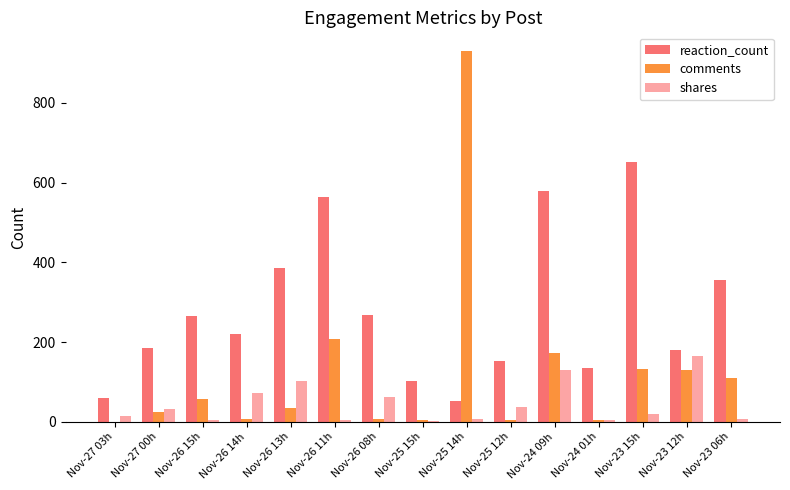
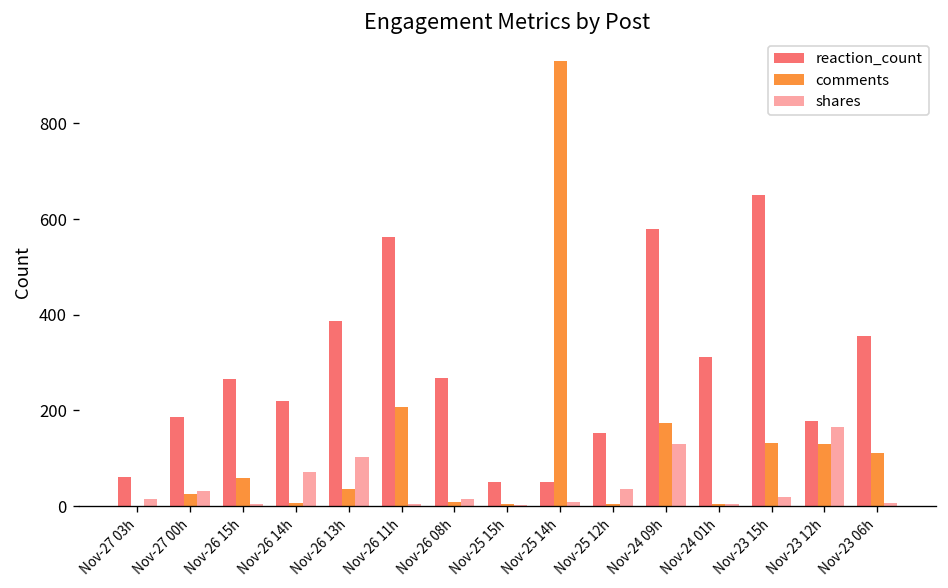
  {
    "reaction_count": {
      "Nov-27 03h": 60,
      "Nov-27 00h": 190,
      "Nov-26 15h": 270,
      "Nov-26 14h": 220,
      "Nov-26 13h": 390,
      "Nov-26 11h": 560,
      "Nov-26 08h": 270,
-     "Nov-25 15h": 100,
+     "Nov-25 15h": 50,
      "Nov-25 14h": 50,
      "Nov-25 12h": 150,
      "Nov-24 09h": 580,
-     "Nov-24 01h": 140,
+     "Nov-24 01h": 310,
      "Nov-23 15h": 650,
      "Nov-23 12h": 180,
      "Nov-23 06h": 360
    },
    "comments": {
      "Nov-27 03h": 0,
      "Nov-27 00h": 30,
      "Nov-26 15h": 60,
      "Nov-26 13h": 40,
      "Nov-26 11h": 210,
      "Nov-26 08h": 10,
      "Nov-25 14h": 930,
      "Nov-24 09h": 170,
      "Nov-23 15h": 130,
      "Nov-23 12h": 130,
      "Nov-23 06h": 110
    },
    "shares": {
      "Nov-27 03h": 20,
      "Nov-27 00h": 30,
      "Nov-26 14h": 70,
      "Nov-26 13h": 100,
-     "Nov-26 08h": 60,
+     "Nov-26 08h": 20,
      "Nov-25 14h": 10,
      "Nov-25 12h": 40,
      "Nov-24 09h": 130,
      "Nov-23 15h": 20,
      "Nov-23 12h": 170,
      "Nov-23 06h": 10
    }
  }
